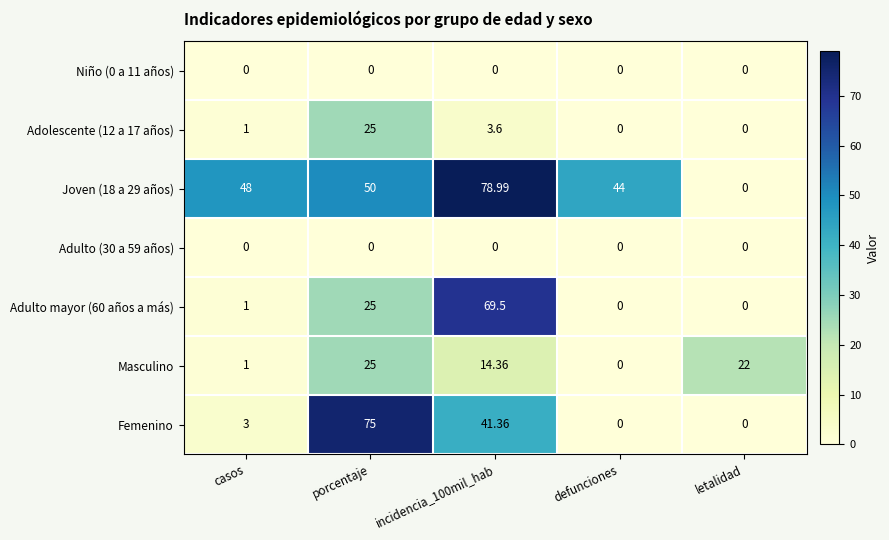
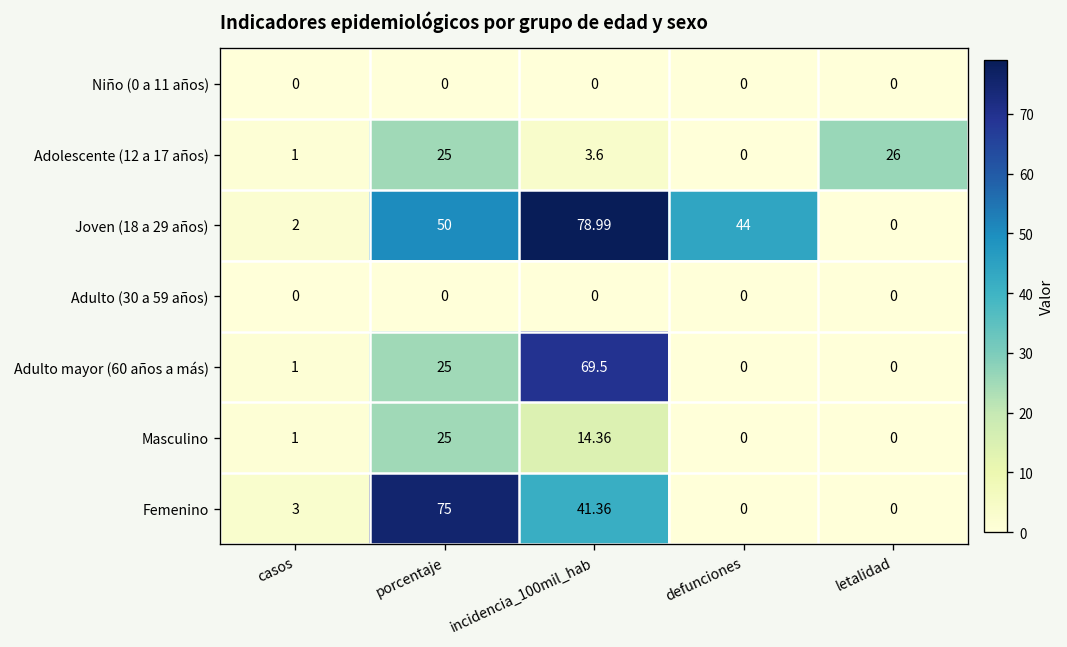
  {
    "Niño (0 a 11 años)": {
      "casos": 0,
      "porcentaje": 0,
      "incidencia_100mil_hab": 0,
      "defunciones": 0,
      "letalidad": 0
    },
    "Adolescente (12 a 17 años)": {
      "casos": 1,
      "porcentaje": 25,
      "incidencia_100mil_hab": 3.6,
      "defunciones": 0,
-     "letalidad": 0
+     "letalidad": 26
    },
    "Joven (18 a 29 años)": {
-     "casos": 48,
+     "casos": 2,
      "porcentaje": 50,
      "incidencia_100mil_hab": 78.99,
      "defunciones": 44,
      "letalidad": 0
    },
    "Adulto (30 a 59 años)": {
      "casos": 0,
      "porcentaje": 0,
      "incidencia_100mil_hab": 0,
      "defunciones": 0,
      "letalidad": 0
    },
    "Adulto mayor (60 años a más)": {
      "casos": 1,
      "porcentaje": 25,
      "incidencia_100mil_hab": 69.5,
      "defunciones": 0,
      "letalidad": 0
    },
    "Masculino": {
      "casos": 1,
      "porcentaje": 25,
      "incidencia_100mil_hab": 14.36,
      "defunciones": 0,
-     "letalidad": 22
+     "letalidad": 0
    },
    "Femenino": {
      "casos": 3,
      "porcentaje": 75,
      "incidencia_100mil_hab": 41.36,
      "defunciones": 0,
      "letalidad": 0
    }
  }
